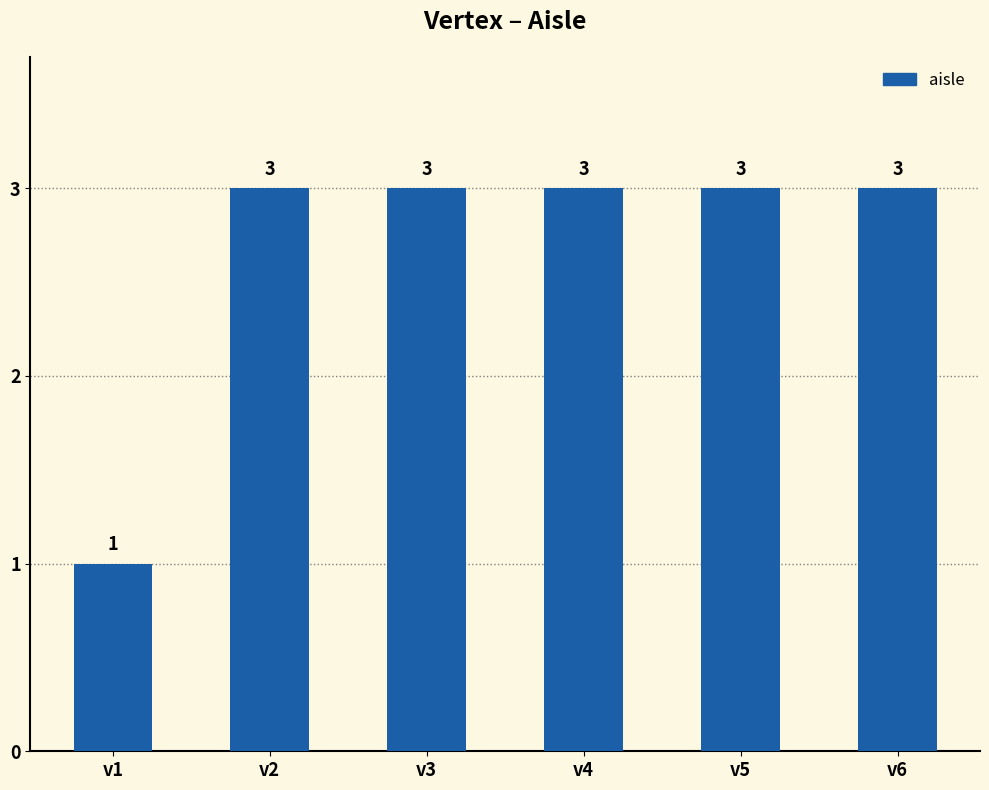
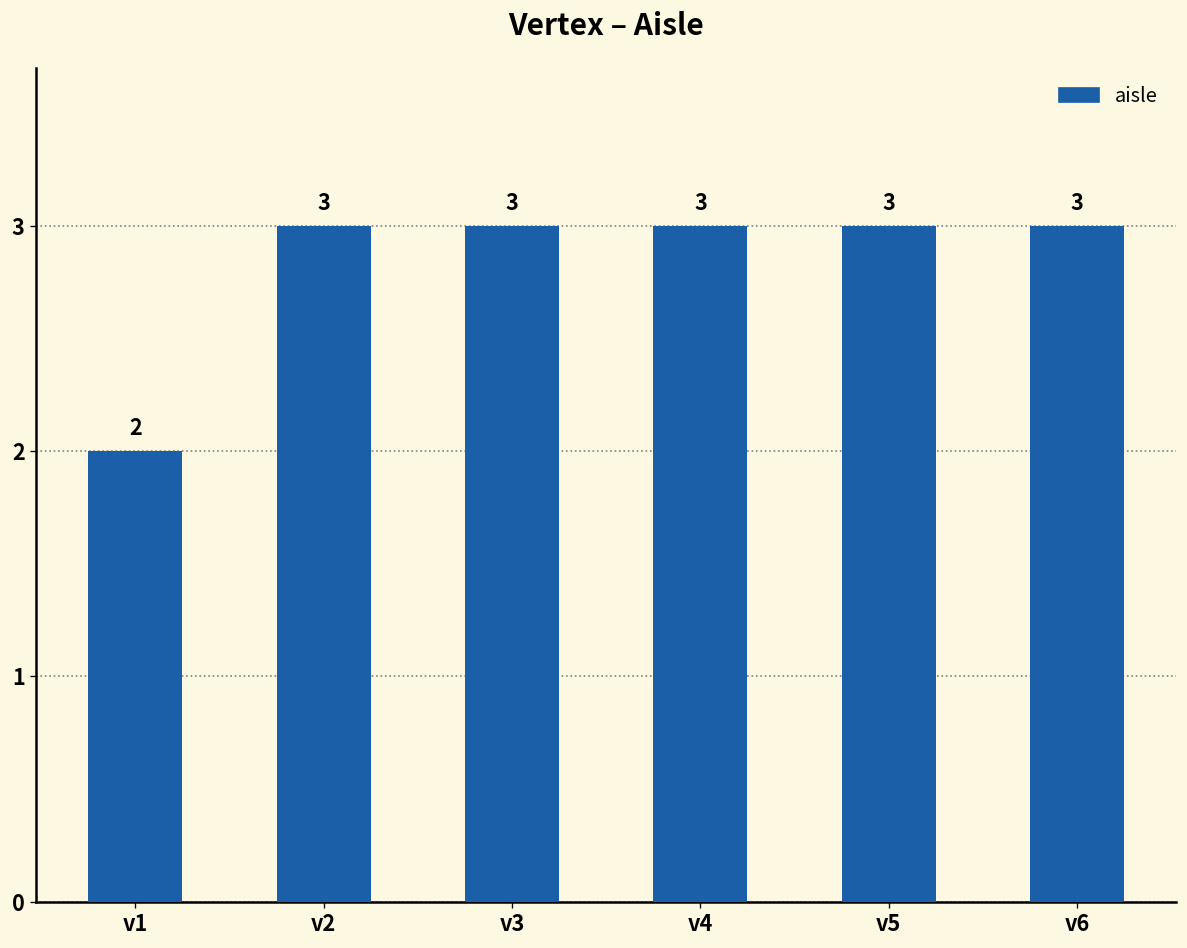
  {
-   "v1": 1,
+   "v1": 2,
    "v2": 3,
    "v3": 3,
    "v4": 3,
    "v5": 3,
    "v6": 3
  }
